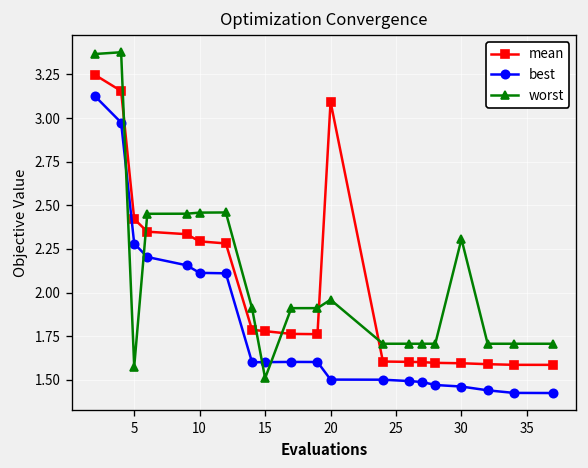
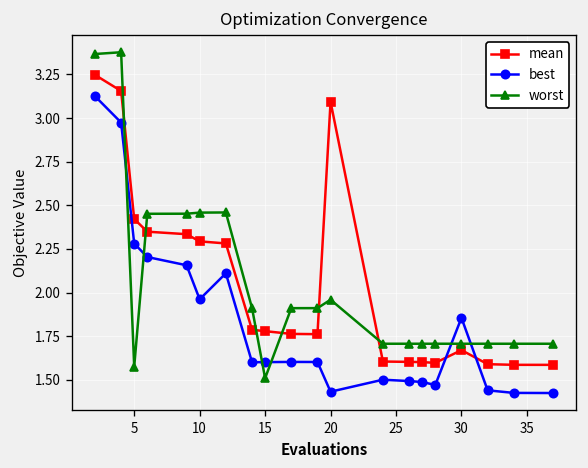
  {
    "mean": {
      "5": 2.42,
      "10": 2.29,
      "15": 1.78,
      "20": 3.09,
-     "30": 1.60
+     "30": 1.67
    },
    "best": {
      "5": 2.28,
-     "10": 2.11,
+     "10": 1.96,
      "15": 1.60,
-     "20": 1.50,
-     "30": 1.46
+     "20": 1.43,
+     "30": 1.86
    },
    "worst": {
      "5": 1.58,
      "10": 2.46,
      "15": 1.51,
      "20": 1.96,
-     "30": 2.31
+     "30": 1.71
    }
  }
